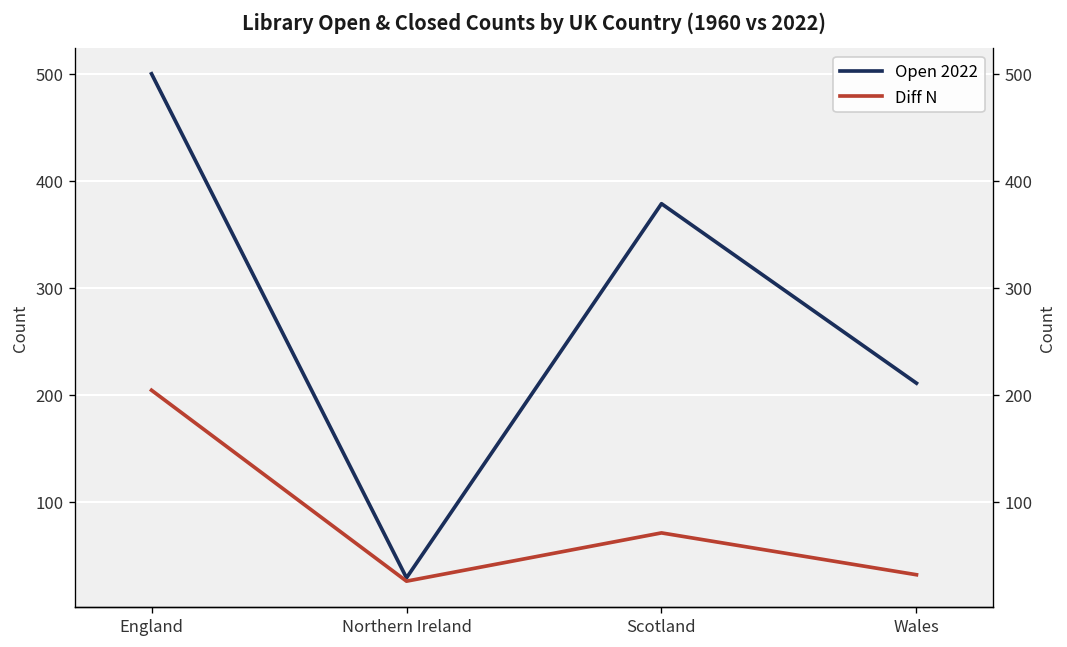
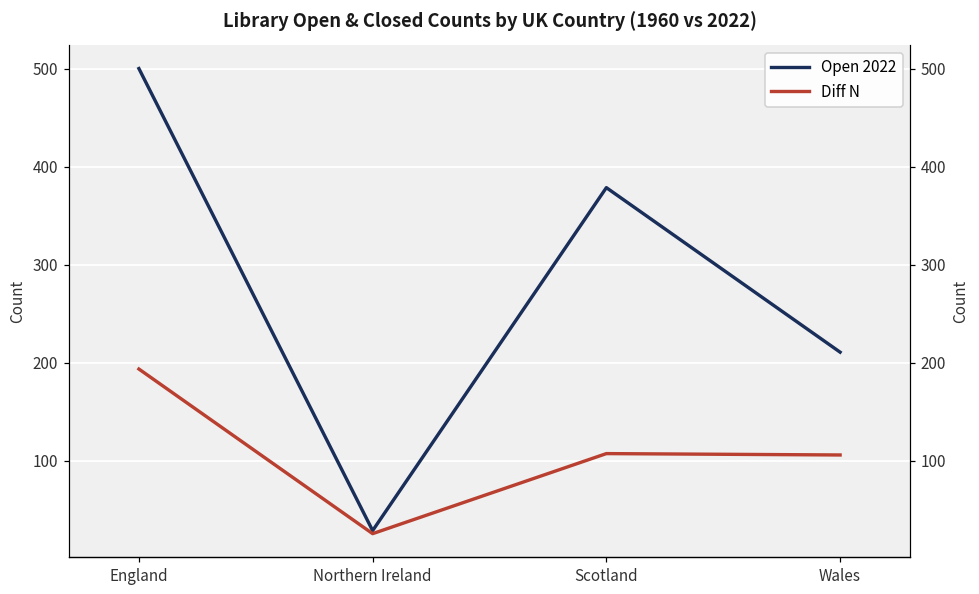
  {
    "Open 2022": {
      "England": 500,
      "Northern Ireland": 30,
      "Scotland": 380,
      "Wales": 210
    },
    "Diff N": {
-     "England": 200,
+     "England": 190,
      "Northern Ireland": 30,
-     "Scotland": 70,
-     "Wales": 30
+     "Scotland": 110,
+     "Wales": 110
    }
  }
